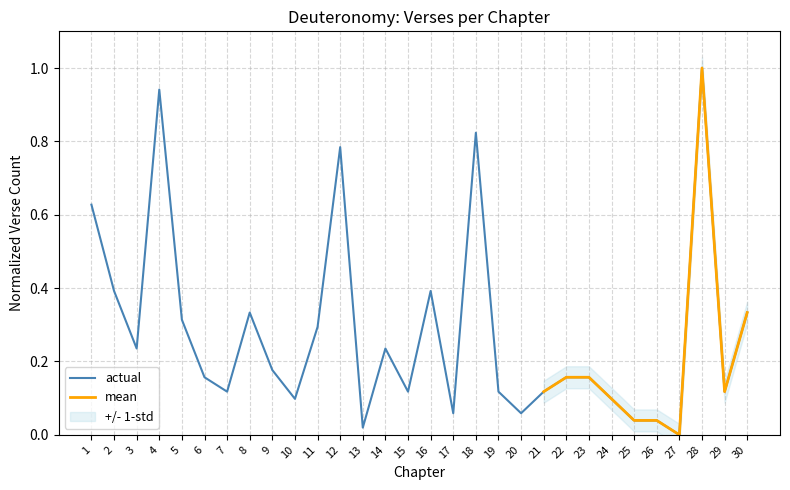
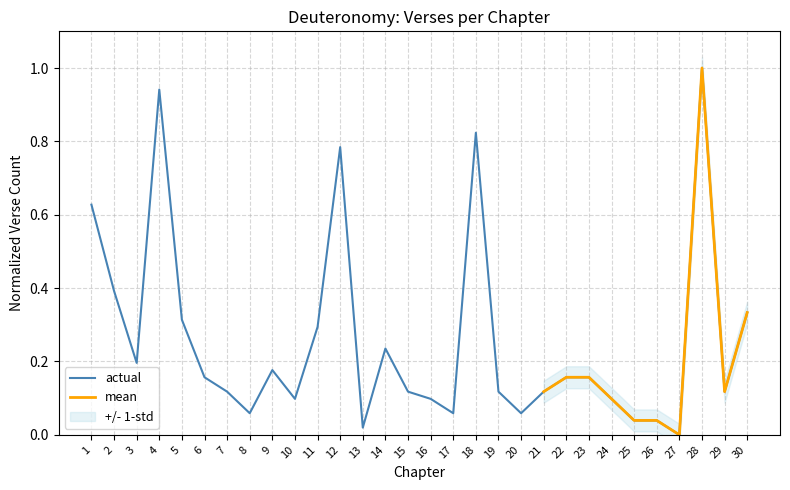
  {
    "actual": {
      "1": 0.63,
      "2": 0.39,
-     "3": 0.24,
+     "3": 0.20,
      "4": 0.94,
      "5": 0.31,
      "6": 0.16,
      "7": 0.12,
-     "8": 0.33,
+     "8": 0.06,
      "9": 0.18,
      "10": 0.10,
      "11": 0.29,
      "12": 0.78,
      "13": 0.02,
      "14": 0.24,
      "15": 0.12,
-     "16": 0.39,
+     "16": 0.10,
      "17": 0.06,
      "18": 0.82,
      "19": 0.12,
      "20": 0.06
    }
  }
